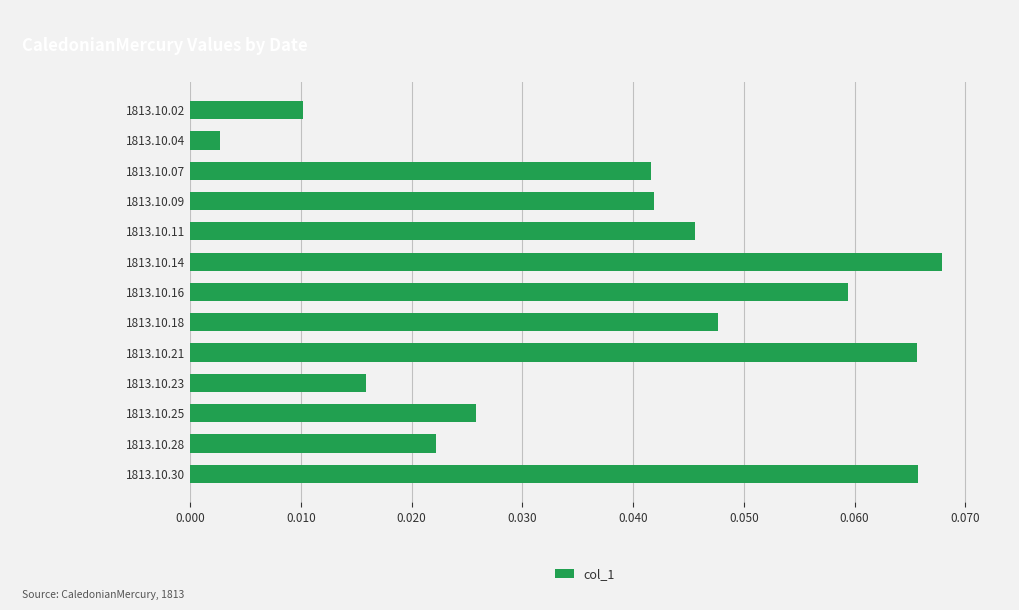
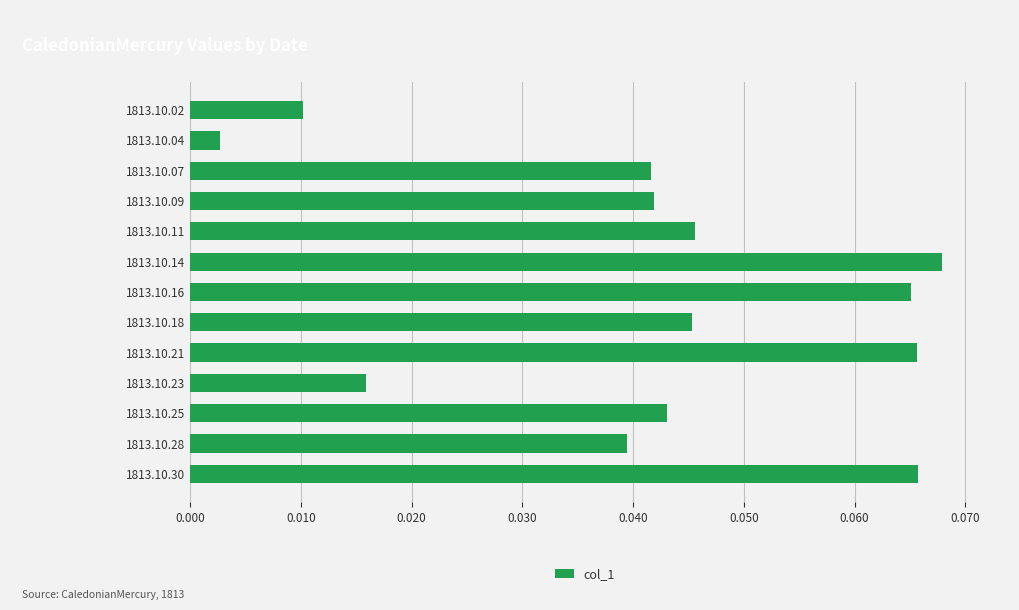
  {
    "1813.10.02": 0.0102,
    "1813.10.04": 0.0027,
    "1813.10.07": 0.0416,
    "1813.10.09": 0.0419,
    "1813.10.11": 0.0456,
    "1813.10.14": 0.0679,
-   "1813.10.16": 0.0594,
-   "1813.10.18": 0.0477,
+   "1813.10.16": 0.0651,
+   "1813.10.18": 0.0453,
    "1813.10.21": 0.0657,
    "1813.10.23": 0.0159,
-   "1813.10.25": 0.0259,
-   "1813.10.28": 0.0223,
+   "1813.10.25": 0.0430,
+   "1813.10.28": 0.0394,
    "1813.10.30": 0.0658
  }
